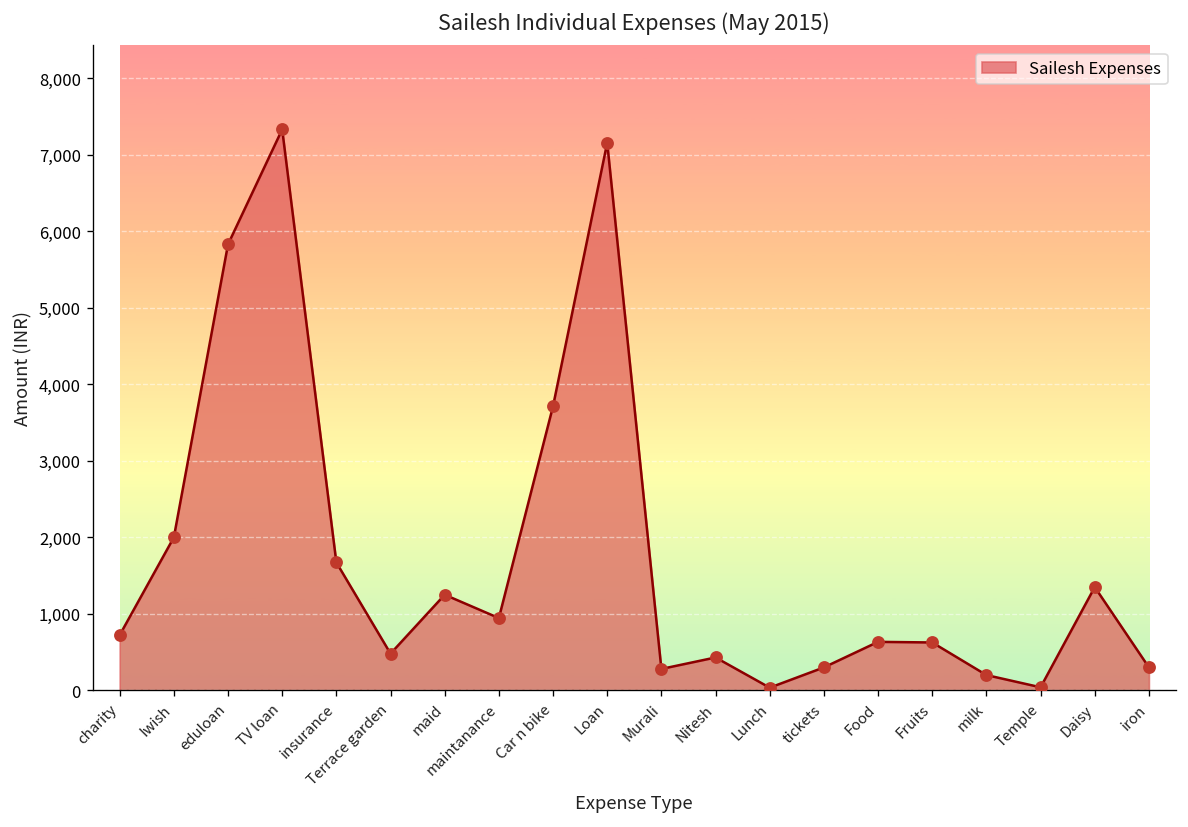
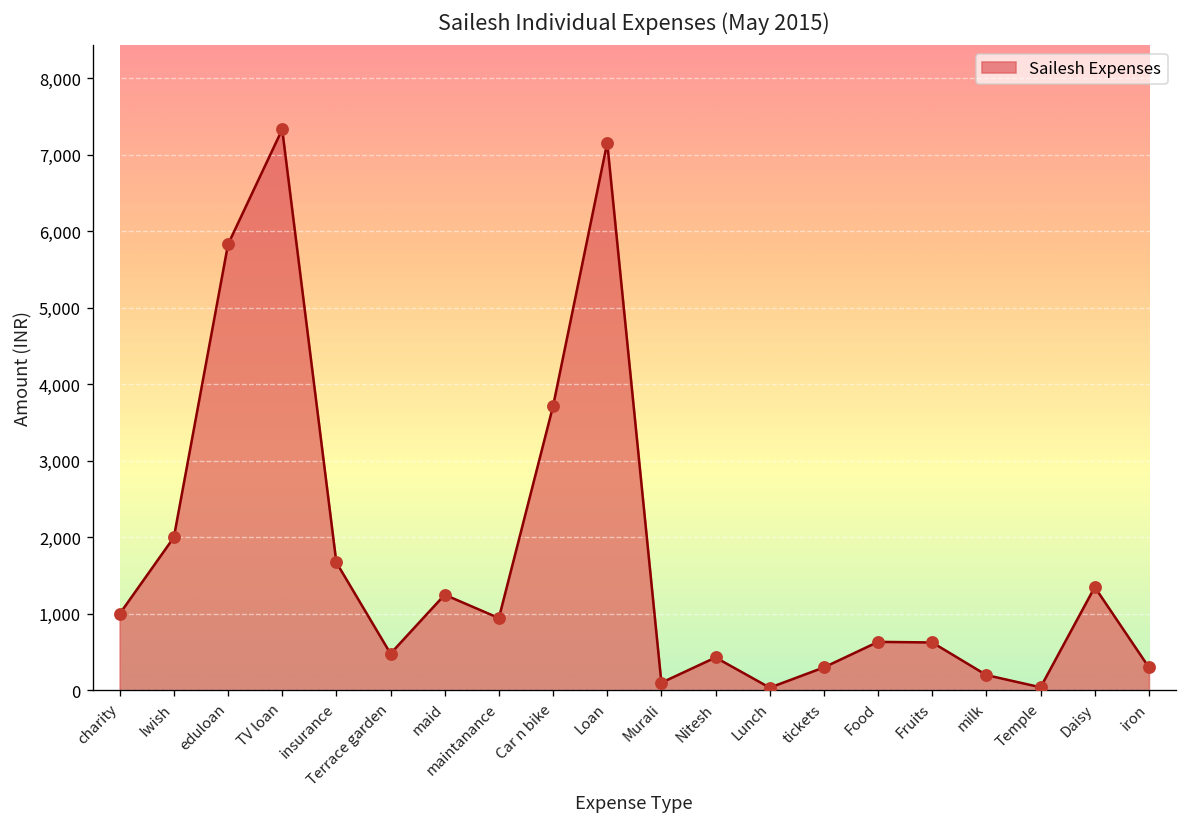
  {
-   "charity": "700",
+   "charity": "1,000",
    "Iwish": "2,000",
    "eduloan": "5,800",
    "TV loan": "7,300",
    "insurance": "1,700",
    "Terrace garden": "500",
    "maid": "1,300",
    "maintanance": "900",
    "Car n bike": "3,700",
    "Loan": "7,200",
-   "Murali": "300",
+   "Murali": "100",
    "Nitesh": "400",
    "Lunch": "0",
    "tickets": "300",
    "Food": "600",
    "Fruits": "600",
    "milk": "200",
    "Temple": "0",
    "Daisy": "1,400",
    "iron": "300"
  }
